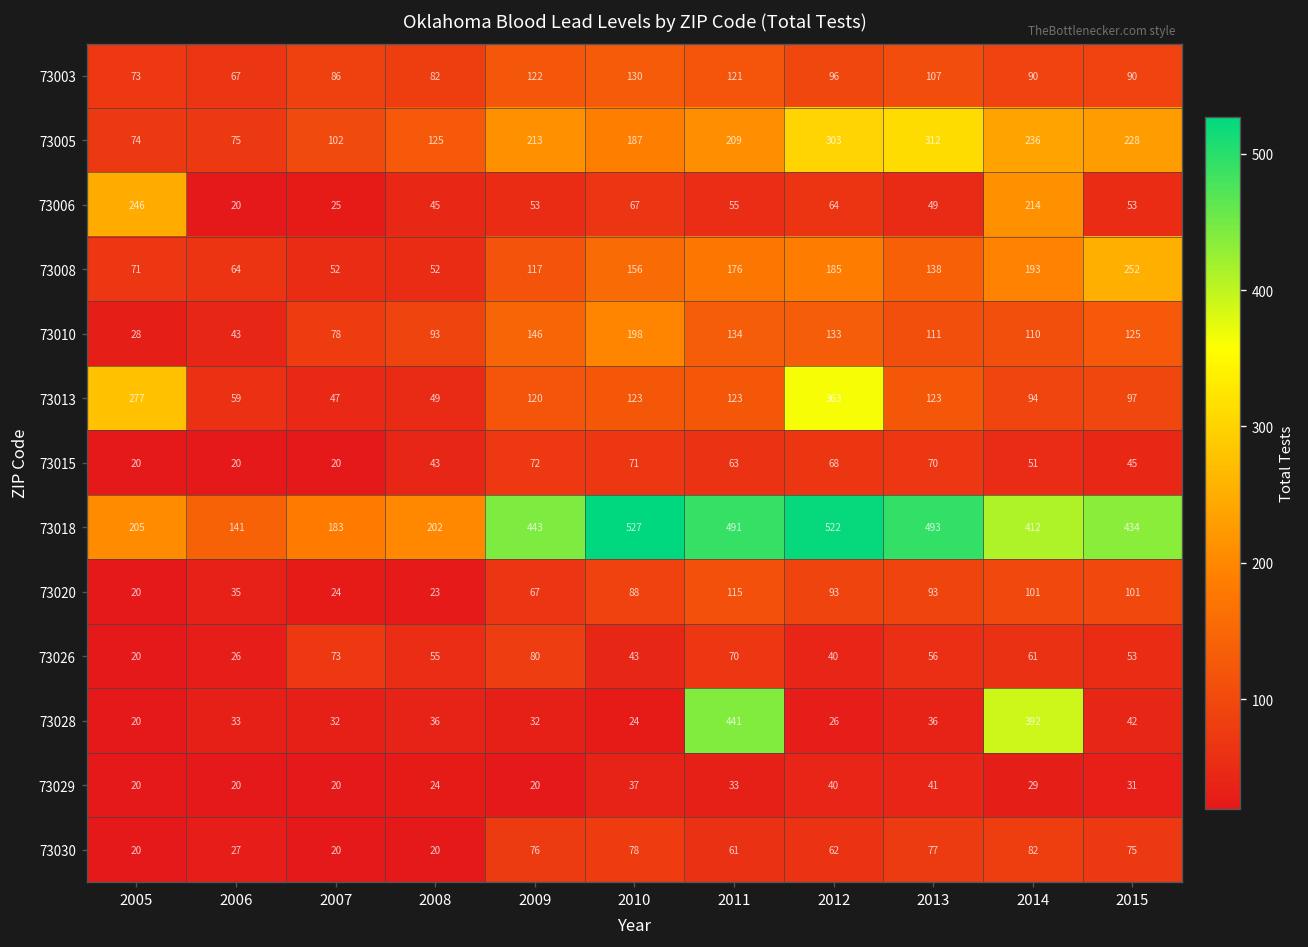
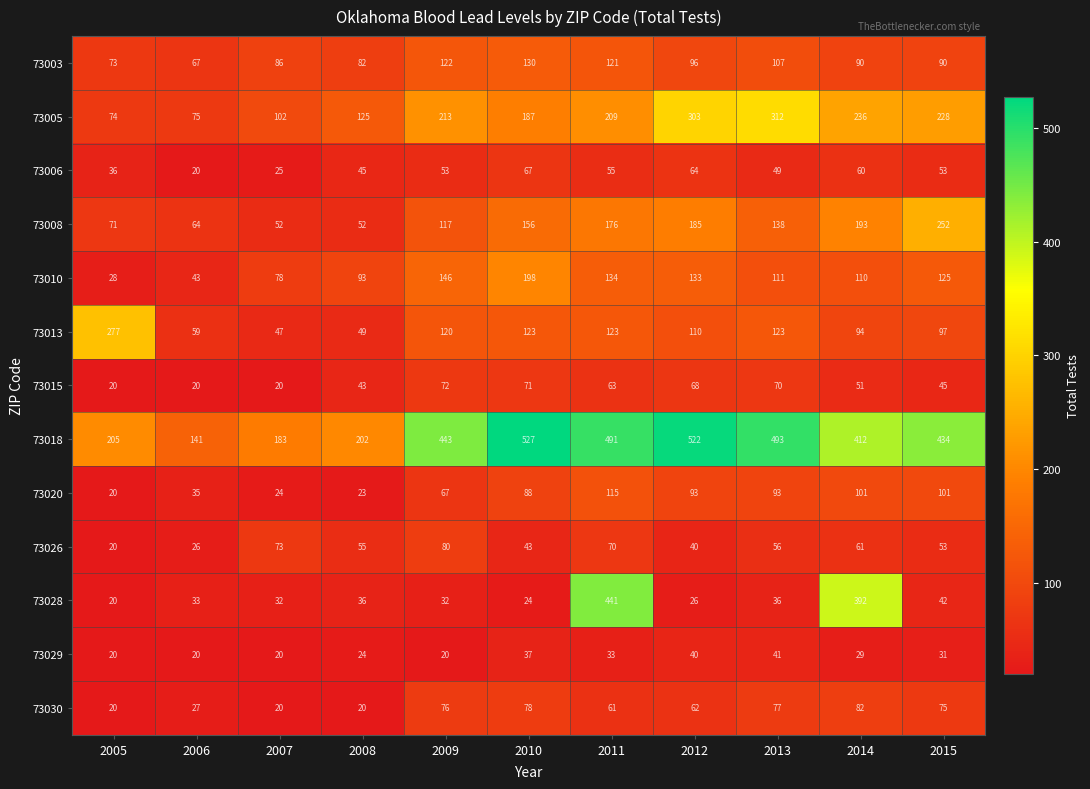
  {
    "73003": {
      "2005": 73,
      "2006": 67,
      "2007": 86,
      "2008": 82,
      "2009": 122,
      "2010": 130,
      "2011": 121,
      "2012": 96,
      "2013": 107,
      "2014": 90,
      "2015": 90
    },
    "73005": {
      "2005": 74,
      "2006": 75,
      "2007": 102,
      "2008": 125,
      "2009": 213,
      "2010": 187,
      "2011": 209,
      "2012": 303,
      "2013": 312,
      "2014": 236,
      "2015": 228
    },
    "73006": {
-     "2005": 246,
+     "2005": 36,
      "2006": 20,
      "2007": 25,
      "2008": 45,
      "2009": 53,
      "2010": 67,
      "2011": 55,
      "2012": 64,
      "2013": 49,
-     "2014": 214,
+     "2014": 60,
      "2015": 53
    },
    "73008": {
      "2005": 71,
      "2006": 64,
      "2007": 52,
      "2008": 52,
      "2009": 117,
      "2010": 156,
      "2011": 176,
      "2012": 185,
      "2013": 138,
      "2014": 193,
      "2015": 252
    },
    "73010": {
      "2005": 28,
      "2006": 43,
      "2007": 78,
      "2008": 93,
      "2009": 146,
      "2010": 198,
      "2011": 134,
      "2012": 133,
      "2013": 111,
      "2014": 110,
      "2015": 125
    },
    "73013": {
      "2005": 277,
      "2006": 59,
      "2007": 47,
      "2008": 49,
      "2009": 120,
      "2010": 123,
      "2011": 123,
-     "2012": 363,
+     "2012": 110,
      "2013": 123,
      "2014": 94,
      "2015": 97
    },
    "73015": {
      "2005": 20,
      "2006": 20,
      "2007": 20,
      "2008": 43,
      "2009": 72,
      "2010": 71,
      "2011": 63,
      "2012": 68,
      "2013": 70,
      "2014": 51,
      "2015": 45
    },
    "73018": {
      "2005": 205,
      "2006": 141,
      "2007": 183,
      "2008": 202,
      "2009": 443,
      "2010": 527,
      "2011": 491,
      "2012": 522,
      "2013": 493,
      "2014": 412,
      "2015": 434
    },
    "73020": {
      "2005": 20,
      "2006": 35,
      "2007": 24,
      "2008": 23,
      "2009": 67,
      "2010": 88,
      "2011": 115,
      "2012": 93,
      "2013": 93,
      "2014": 101,
      "2015": 101
    },
    "73026": {
      "2005": 20,
      "2006": 26,
      "2007": 73,
      "2008": 55,
      "2009": 80,
      "2010": 43,
      "2011": 70,
      "2012": 40,
      "2013": 56,
      "2014": 61,
      "2015": 53
    },
    "73028": {
      "2005": 20,
      "2006": 33,
      "2007": 32,
      "2008": 36,
      "2009": 32,
      "2010": 24,
      "2011": 441,
      "2012": 26,
      "2013": 36,
      "2014": 392,
      "2015": 42
    },
    "73029": {
      "2005": 20,
      "2006": 20,
      "2007": 20,
      "2008": 24,
      "2009": 20,
      "2010": 37,
      "2011": 33,
      "2012": 40,
      "2013": 41,
      "2014": 29,
      "2015": 31
    },
    "73030": {
      "2005": 20,
      "2006": 27,
      "2007": 20,
      "2008": 20,
      "2009": 76,
      "2010": 78,
      "2011": 61,
      "2012": 62,
      "2013": 77,
      "2014": 82,
      "2015": 75
    }
  }
